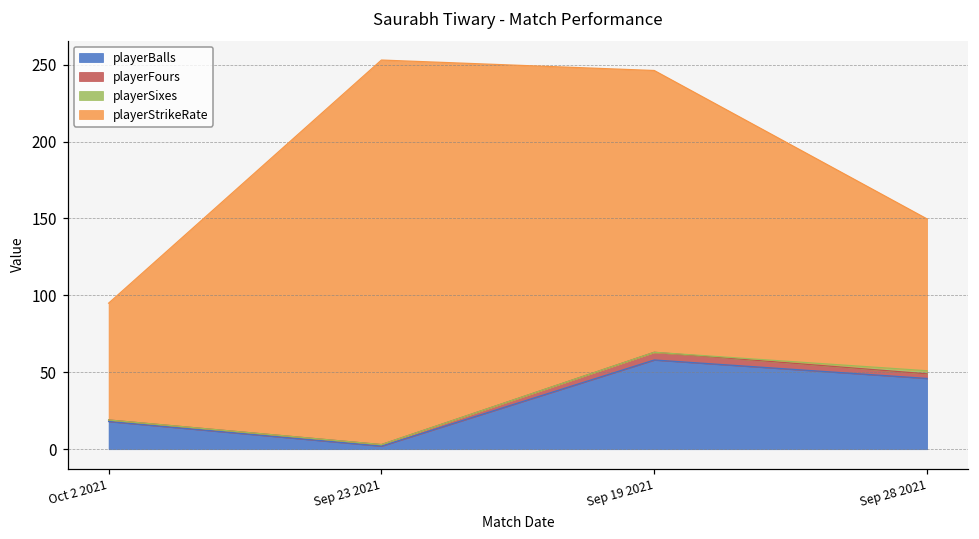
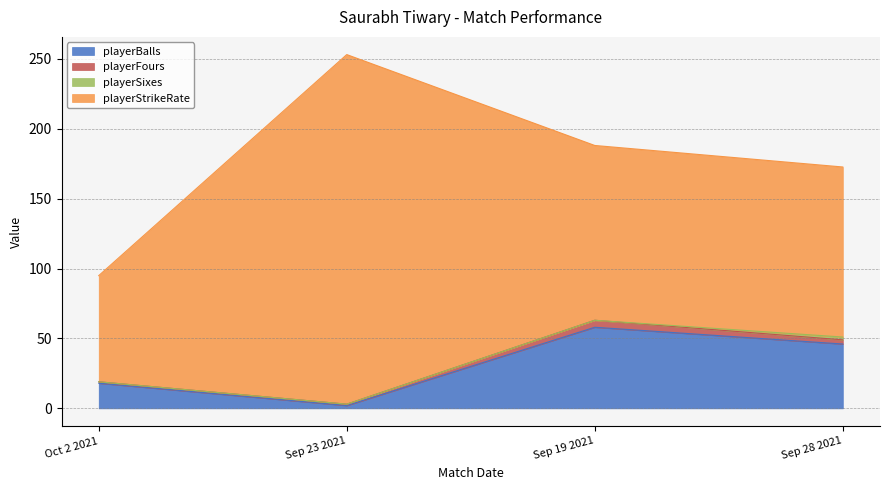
  {
    "playerBalls": {
      "Sep 19 2021": 58,
      "Sep 28 2021": 46
    },
    "playerFours": {
      "Sep 28 2021": 3
    },
    "playerSixes": {
      "Sep 28 2021": 2
    },
    "playerStrikeRate": {
      "Oct 2 2021": 76,
      "Sep 23 2021": 250,
-     "Sep 19 2021": 183,
-     "Sep 28 2021": 99
+     "Sep 19 2021": 125,
+     "Sep 28 2021": 122
    }
  }
